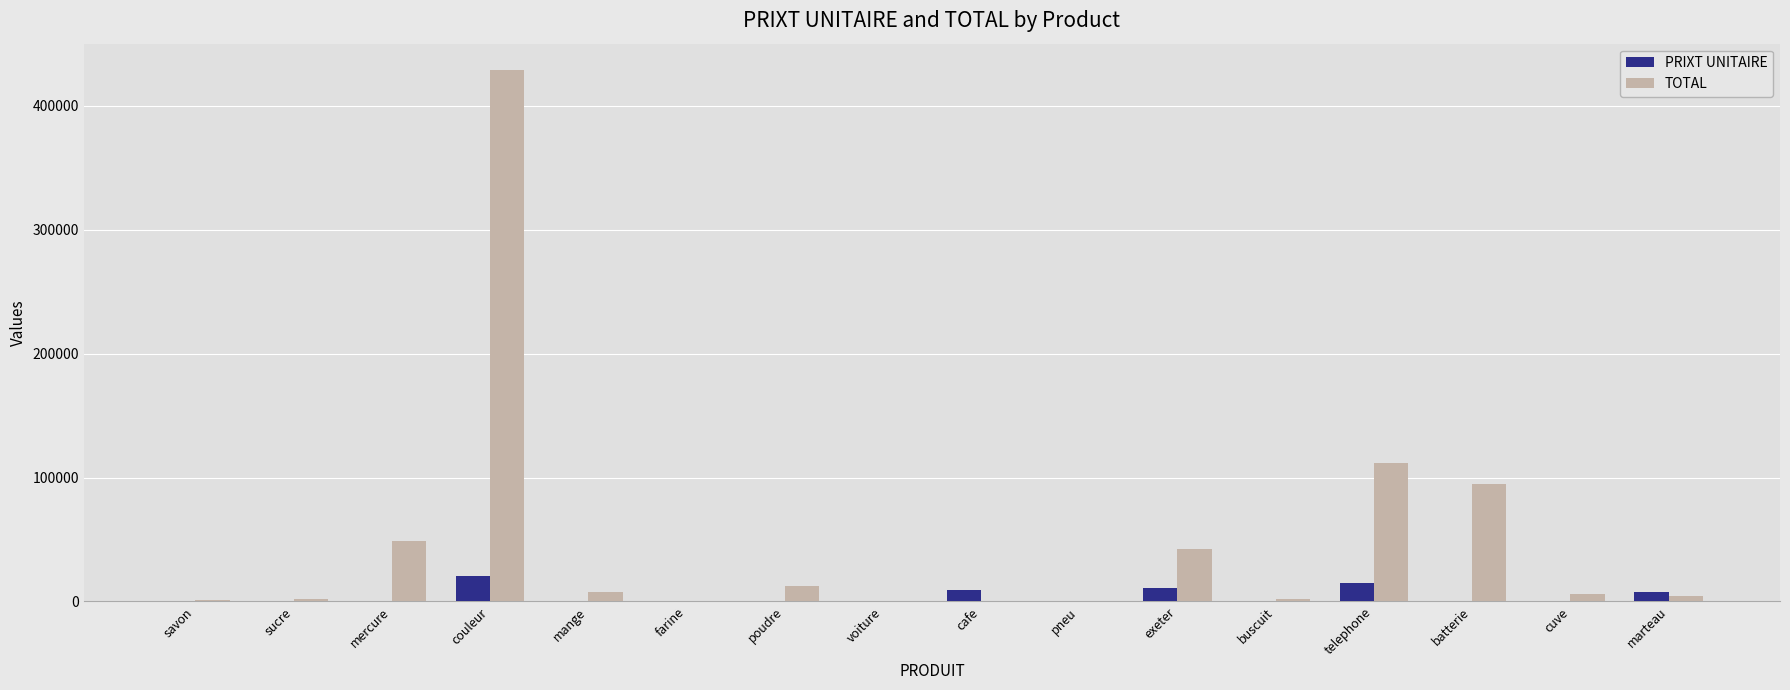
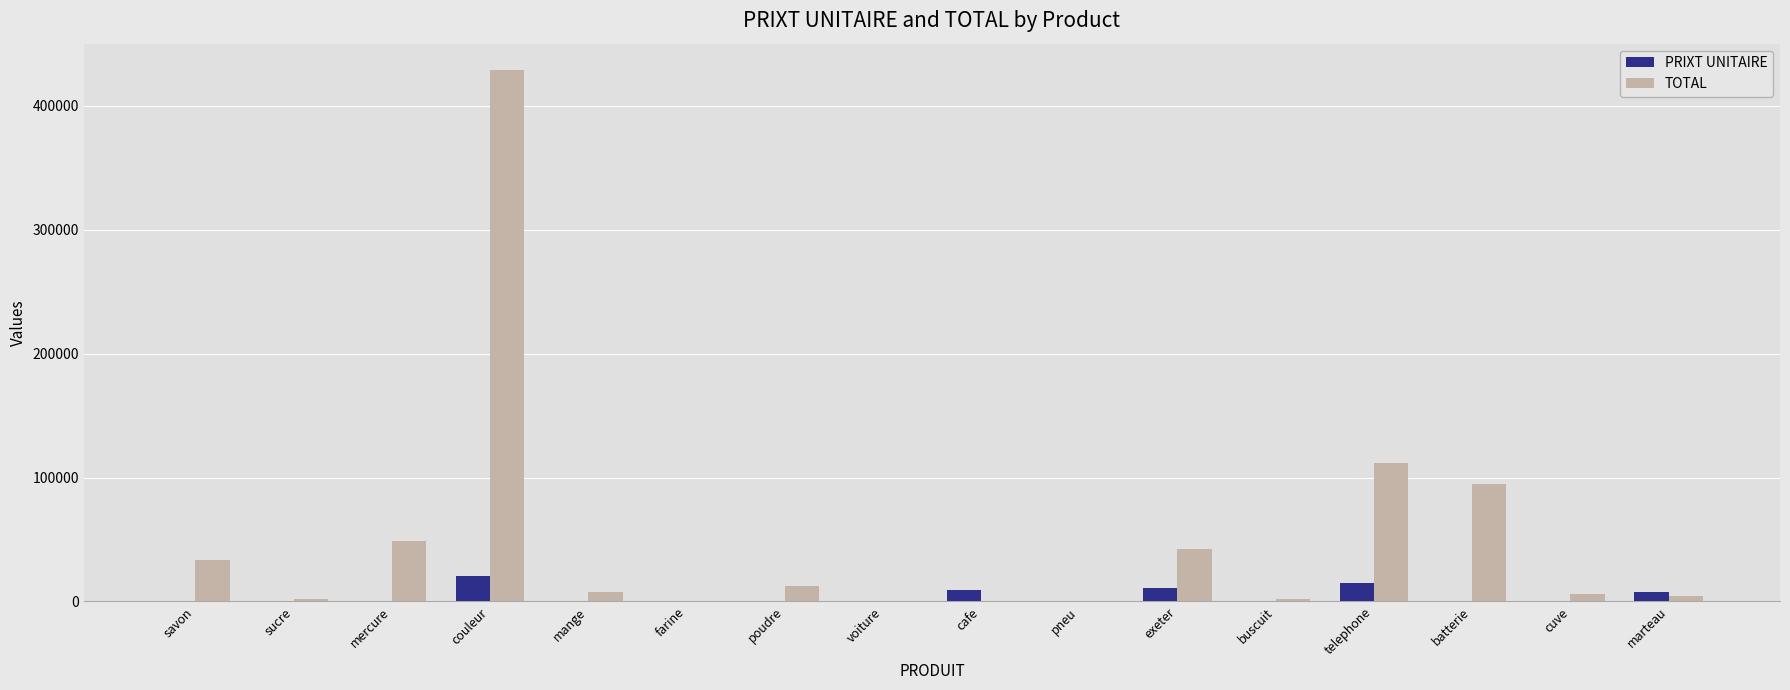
  {
    "PRIXT UNITAIRE": {
      "couleur": 20000,
      "cafe": 9000,
      "exeter": 11000,
      "telephone": 15000,
      "marteau": 8000
    },
    "TOTAL": {
-     "savon": 2000,
+     "savon": 33000,
      "sucre": 2000,
      "mercure": 49000,
      "couleur": 429000,
      "mange": 8000,
      "poudre": 13000,
      "cafe": 0,
      "exeter": 42000,
      "buscuit": 2000,
      "telephone": 111000,
      "batterie": 95000,
      "cuve": 6000,
      "marteau": 4000
    }
  }
